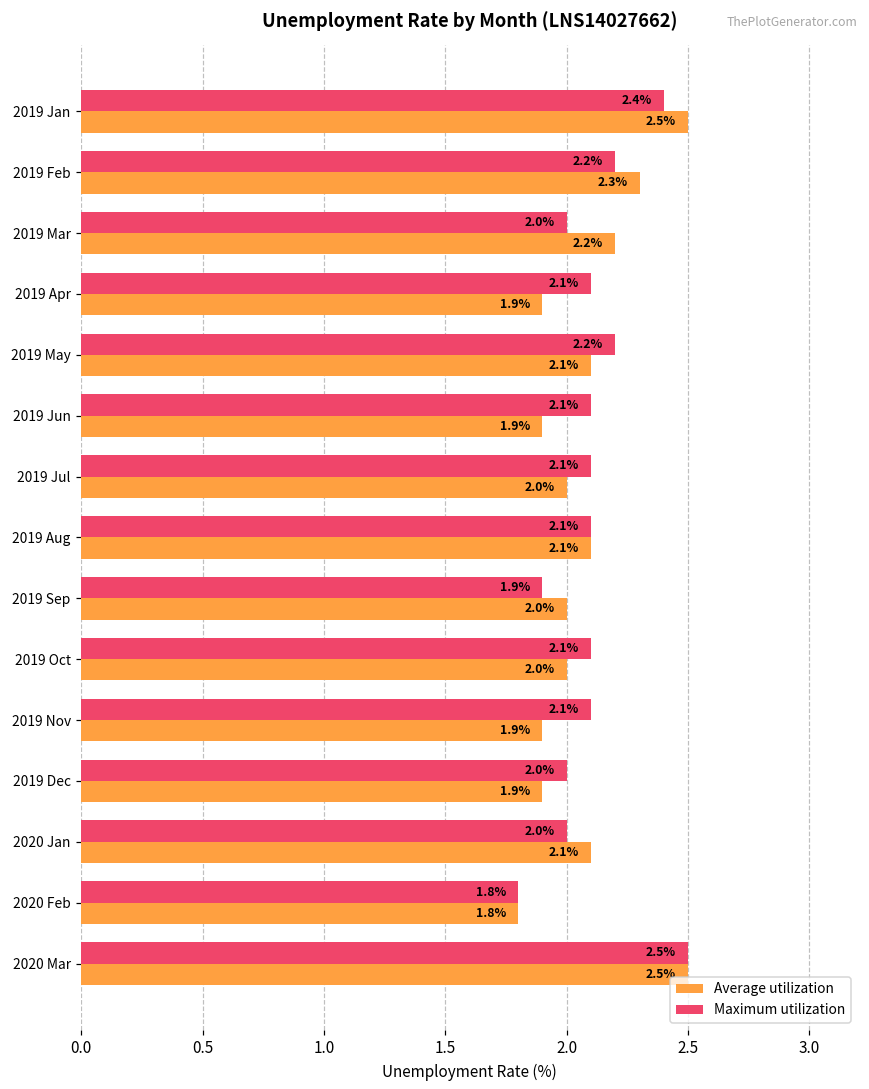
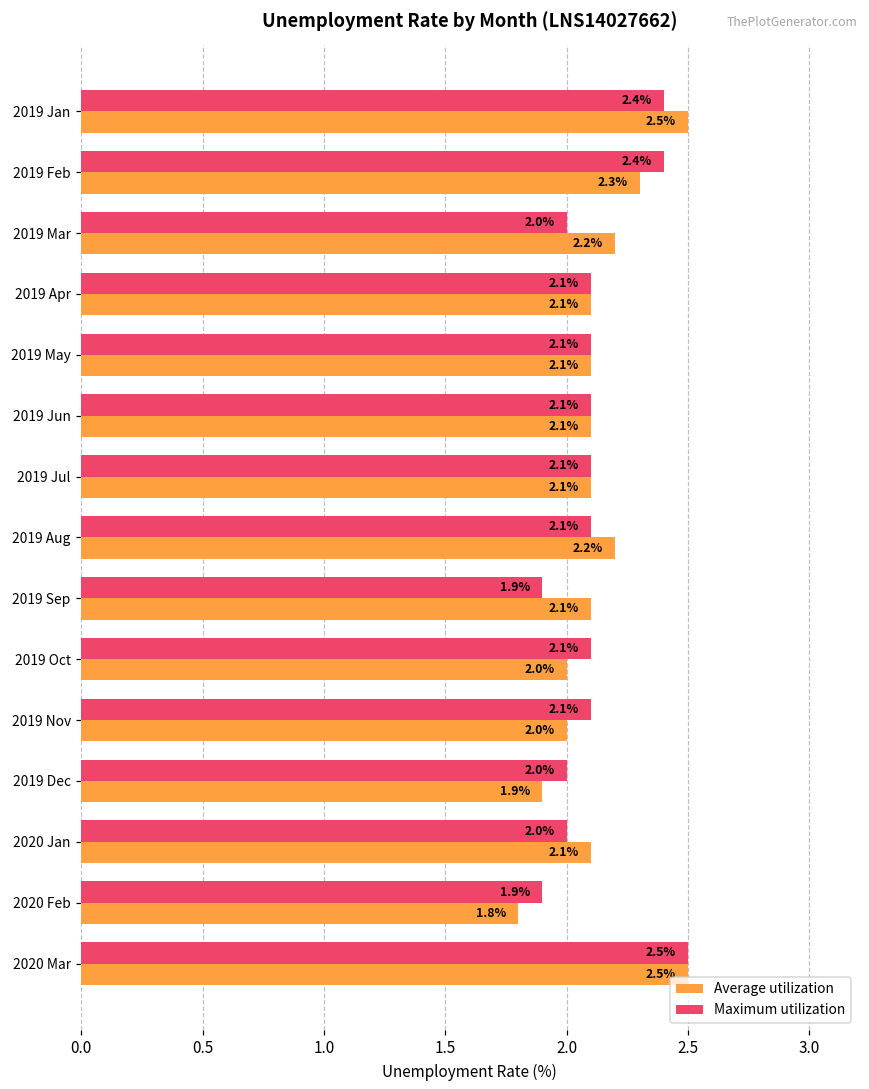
  {
    "Average utilization": {
      "2019 Jan": "2.5%",
      "2019 Feb": "2.3%",
      "2019 Mar": "2.2%",
-     "2019 Apr": "1.9%",
+     "2019 Apr": "2.1%",
      "2019 May": "2.1%",
-     "2019 Jun": "1.9%",
-     "2019 Jul": "2.0%",
-     "2019 Aug": "2.1%",
-     "2019 Sep": "2.0%",
+     "2019 Jun": "2.1%",
+     "2019 Jul": "2.1%",
+     "2019 Aug": "2.2%",
+     "2019 Sep": "2.1%",
      "2019 Oct": "2.0%",
-     "2019 Nov": "1.9%",
+     "2019 Nov": "2.0%",
      "2019 Dec": "1.9%",
      "2020 Jan": "2.1%",
      "2020 Feb": "1.8%"
    },
    "Maximum utilization": {
      "2019 Jan": "2.4%",
-     "2019 Feb": "2.2%",
+     "2019 Feb": "2.4%",
      "2019 Mar": "2.0%",
      "2019 Apr": "2.1%",
-     "2019 May": "2.2%",
+     "2019 May": "2.1%",
      "2019 Jun": "2.1%",
      "2019 Jul": "2.1%",
      "2019 Aug": "2.1%",
      "2019 Sep": "1.9%",
      "2019 Oct": "2.1%",
      "2019 Nov": "2.1%",
      "2019 Dec": "2.0%",
      "2020 Jan": "2.0%",
-     "2020 Feb": "1.8%",
+     "2020 Feb": "1.9%",
      "2020 Mar": "2.5%"
    }
  }
